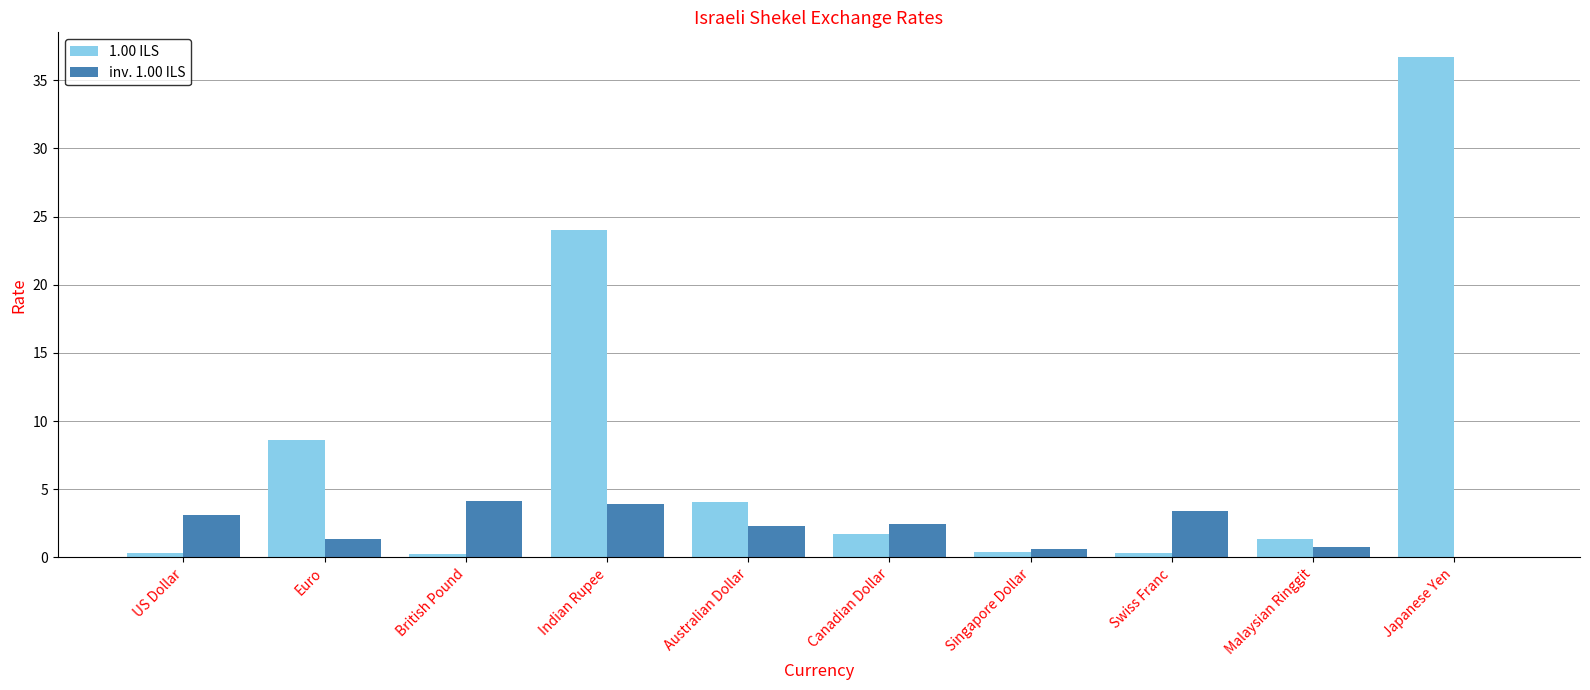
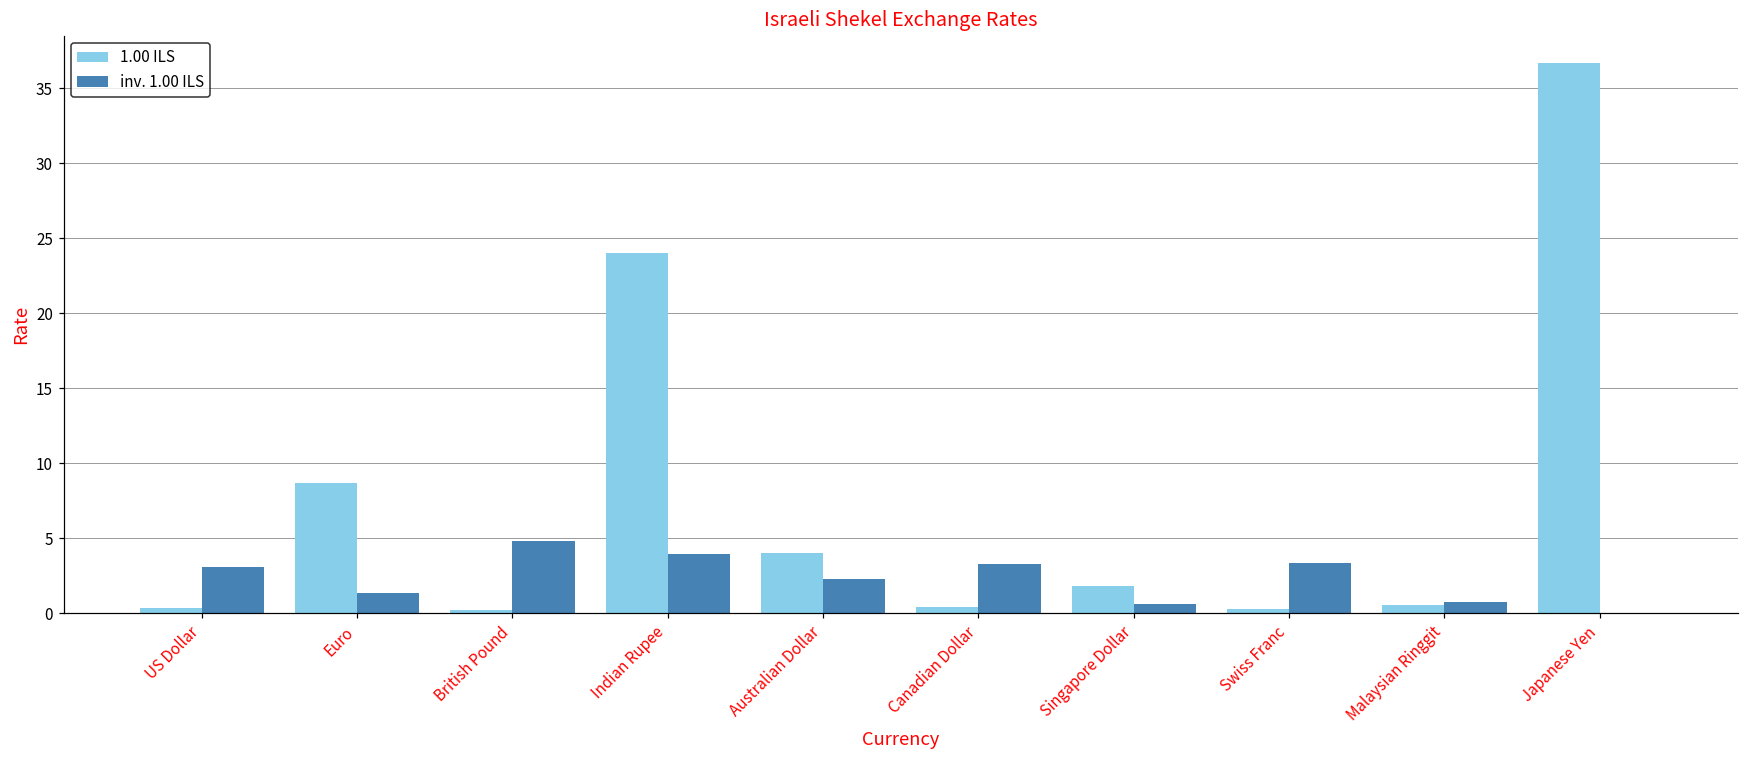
  {
    "1.00 ILS": {
      "US Dollar": 0.3,
      "Euro": 8.7,
      "British Pound": 0.2,
      "Indian Rupee": 24.0,
      "Australian Dollar": 4.0,
-     "Canadian Dollar": 1.8,
-     "Singapore Dollar": 0.4,
+     "Canadian Dollar": 0.4,
+     "Singapore Dollar": 1.8,
      "Swiss Franc": 0.3,
-     "Malaysian Ringgit": 1.3,
+     "Malaysian Ringgit": 0.5,
      "Japanese Yen": 36.7
    },
    "inv. 1.00 ILS": {
      "US Dollar": 3.1,
      "Euro": 1.3,
-     "British Pound": 4.2,
+     "British Pound": 4.8,
      "Indian Rupee": 3.9,
      "Australian Dollar": 2.3,
-     "Canadian Dollar": 2.5,
+     "Canadian Dollar": 3.3,
      "Singapore Dollar": 0.6,
      "Swiss Franc": 3.4,
      "Malaysian Ringgit": 0.7
    }
  }
